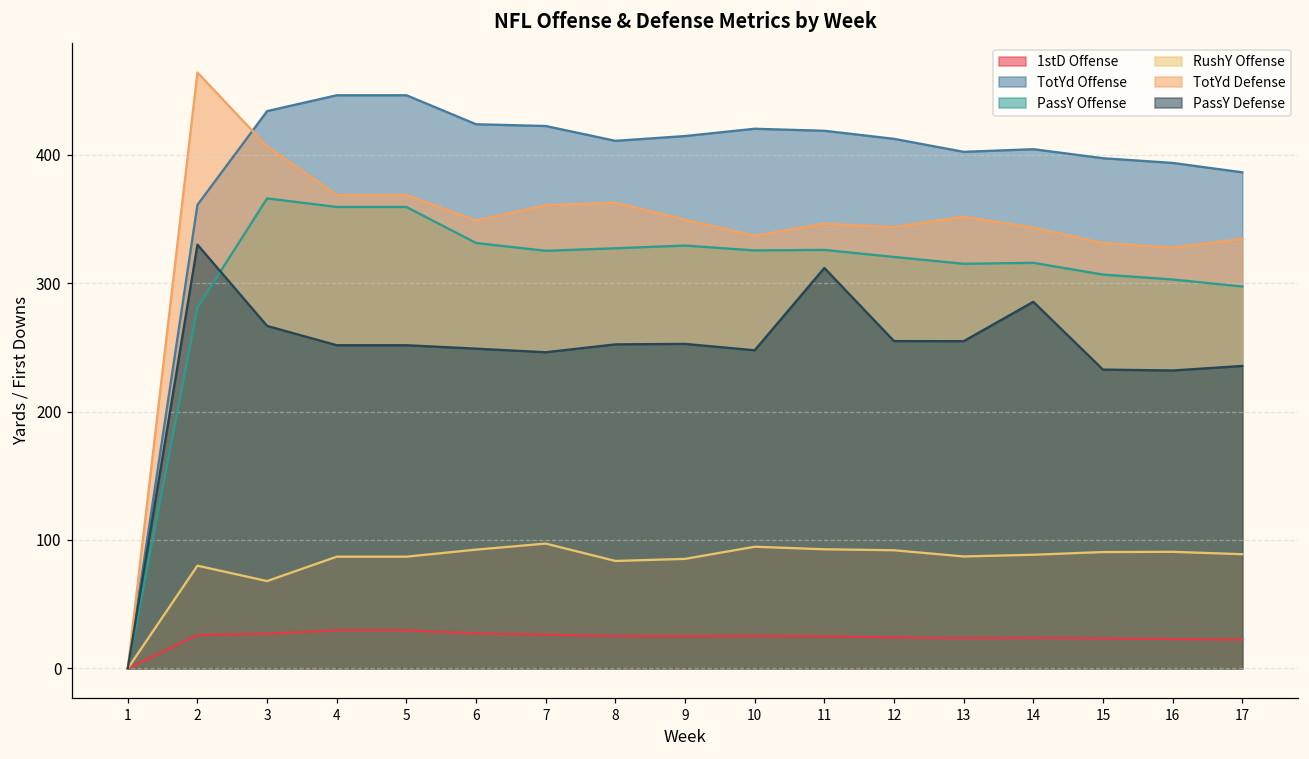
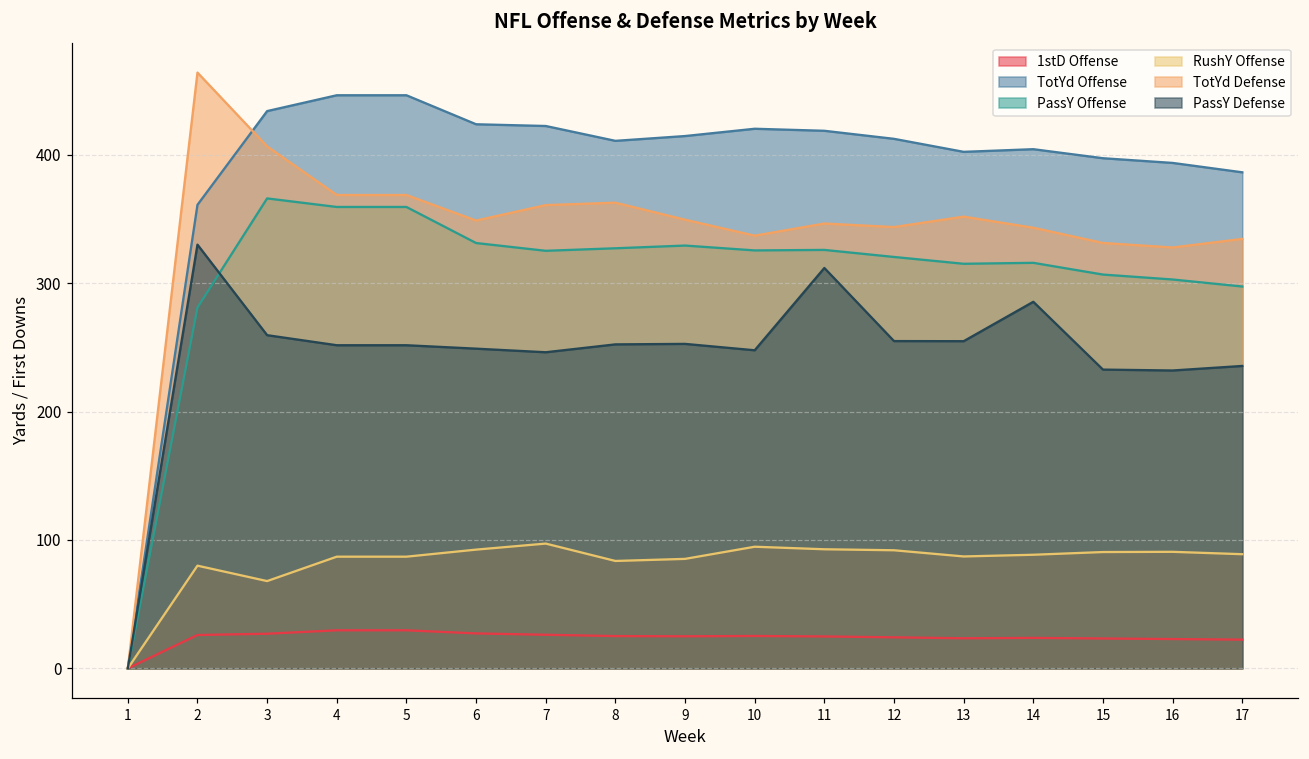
  {
    "1stD Offense": {
      "2": 26,
      "3": 27,
      "4": 30,
      "5": 30,
      "6": 27,
      "7": 26,
      "8": 25,
      "9": 25,
      "10": 25,
      "11": 25,
      "12": 24,
      "13": 23,
      "14": 24,
      "15": 23,
      "16": 23,
      "17": 22
    },
    "PassY Defense": {
      "2": 330,
-     "3": 267,
+     "3": 260,
      "4": 252,
      "5": 252,
      "6": 249,
      "7": 246,
      "8": 252,
      "9": 253,
      "10": 248,
      "11": 312,
      "12": 255,
      "13": 255,
      "14": 285,
      "15": 233,
      "16": 232,
      "17": 236
    }
  }
